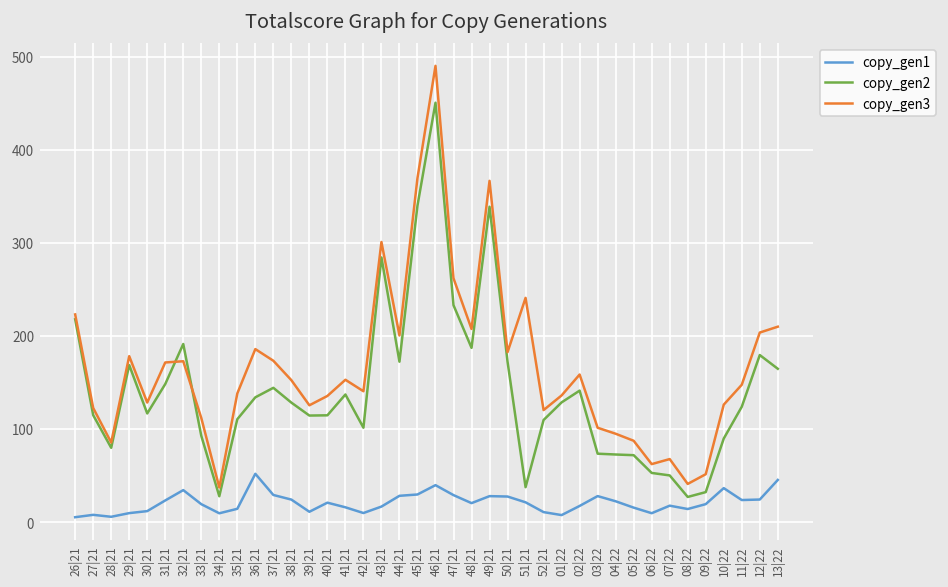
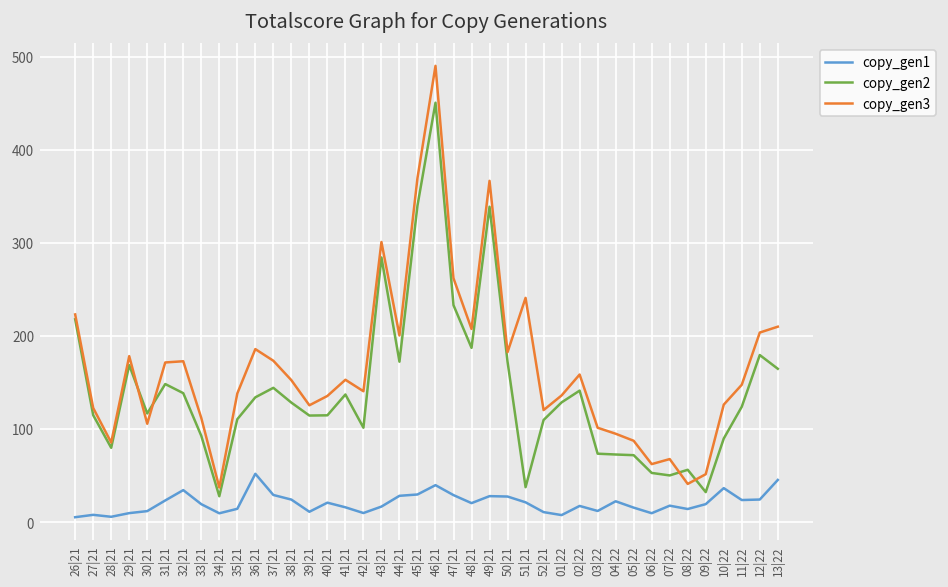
  {
    "copy_gen1": {
      "26|21": 10,
      "27|21": 10,
      "28|21": 10,
      "29|21": 10,
      "30|21": 10,
      "31|21": 20,
      "32|21": 30,
      "33|21": 20,
      "34|21": 10,
      "35|21": 10,
      "36|21": 50,
      "37|21": 30,
      "38|21": 20,
      "39|21": 10,
      "40|21": 20,
      "41|21": 20,
      "42|21": 10,
      "43|21": 20,
      "44|21": 30,
      "45|21": 30,
      "46|21": 40,
      "47|21": 30,
      "48|21": 20,
      "49|21": 30,
      "50|21": 30,
      "51|21": 20,
      "52|21": 10,
      "01|22": 10,
      "02|22": 20,
-     "03|22": 30,
+     "03|22": 10,
      "04|22": 20,
      "05|22": 20,
      "06|22": 10,
      "07|22": 20,
      "08|22": 10,
      "09|22": 20,
      "10|22": 40,
      "11|22": 20,
      "12|22": 20,
      "13|22": 50
    },
    "copy_gen2": {
      "26|21": 220,
      "27|21": 110,
      "28|21": 80,
      "29|21": 170,
      "30|21": 120,
      "31|21": 150,
-     "32|21": 190,
+     "32|21": 140,
      "33|21": 90,
      "34|21": 30,
      "35|21": 110,
      "36|21": 130,
      "37|21": 140,
      "38|21": 130,
      "39|21": 110,
      "40|21": 110,
      "41|21": 140,
      "42|21": 100,
      "43|21": 280,
      "44|21": 170,
      "45|21": 340,
      "46|21": 450,
      "47|21": 230,
      "48|21": 190,
      "49|21": 340,
      "50|21": 170,
      "51|21": 40,
      "52|21": 110,
      "01|22": 130,
      "02|22": 140,
      "03|22": 70,
      "04|22": 70,
      "05|22": 70,
      "06|22": 50,
      "07|22": 50,
-     "08|22": 30,
+     "08|22": 60,
      "09|22": 30,
      "10|22": 90,
      "11|22": 120,
      "12|22": 180,
      "13|22": 160
    },
    "copy_gen3": {
      "26|21": 220,
      "27|21": 120,
      "28|21": 90,
      "29|21": 180,
-     "30|21": 130,
+     "30|21": 110,
      "31|21": 170,
      "32|21": 170,
      "33|21": 110,
      "34|21": 40,
      "35|21": 140,
      "36|21": 190,
      "37|21": 170,
      "38|21": 150,
      "39|21": 130,
      "40|21": 140,
      "41|21": 150,
      "42|21": 140,
      "43|21": 300,
      "44|21": 200,
      "45|21": 370,
      "46|21": 490,
      "47|21": 260,
      "48|21": 210,
      "49|21": 370,
      "50|21": 180,
      "51|21": 240,
      "52|21": 120,
      "01|22": 140,
      "02|22": 160,
      "03|22": 100,
      "04|22": 90,
      "05|22": 90,
      "06|22": 60,
      "07|22": 70,
      "08|22": 40,
      "09|22": 50,
      "10|22": 130,
      "11|22": 150,
      "12|22": 200,
      "13|22": 210
    }
  }
